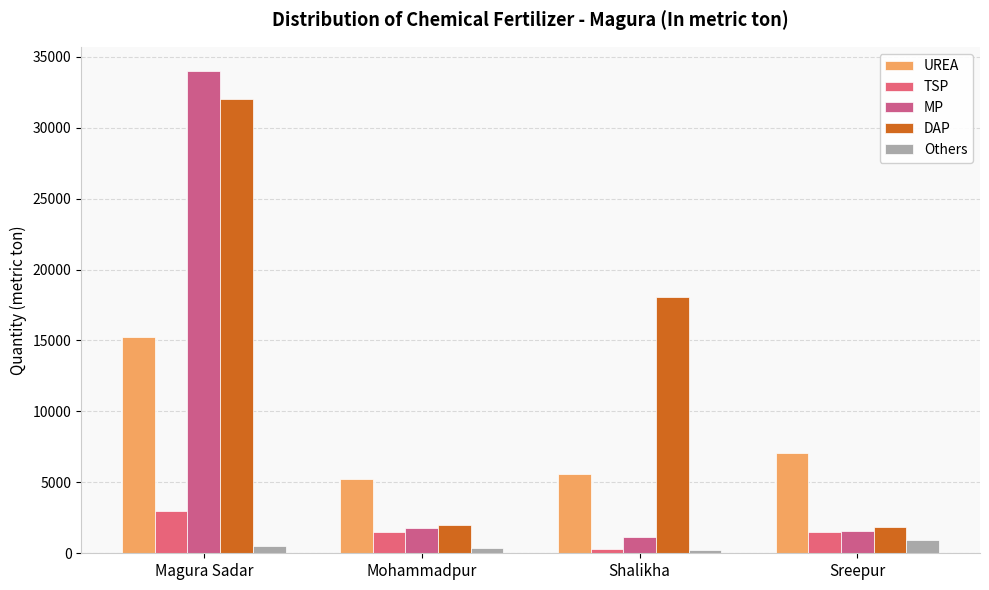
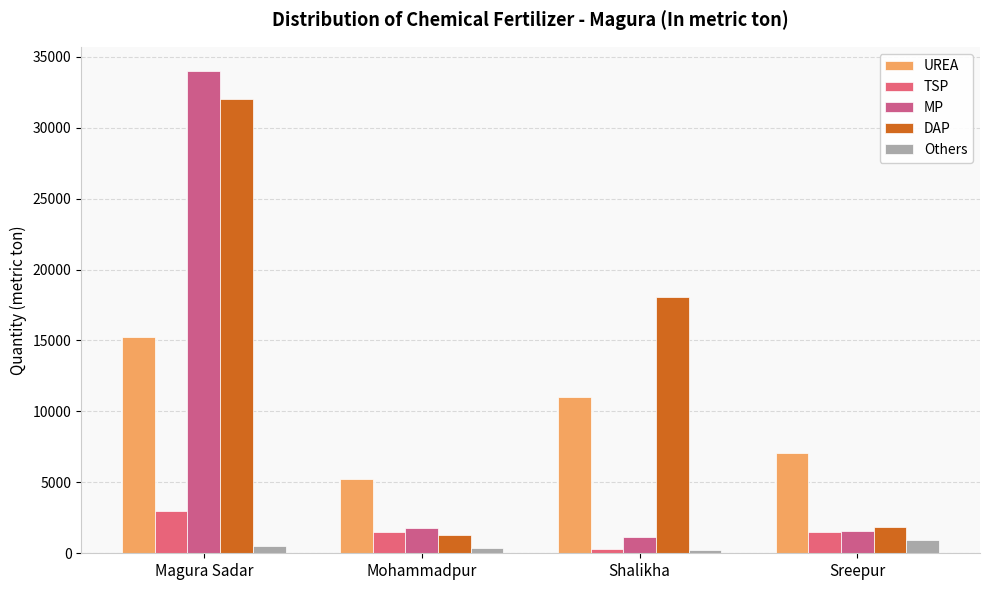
  {
    "UREA": {
      "Magura Sadar": 15200,
      "Mohammadpur": 5200,
-     "Shalikha": 5600,
+     "Shalikha": 11000,
      "Sreepur": 7100
    },
    "DAP": {
      "Magura Sadar": 32000,
-     "Mohammadpur": 2000,
+     "Mohammadpur": 1300,
      "Shalikha": 18000,
      "Sreepur": 1800
    },
    "Others": {
      "Magura Sadar": 500,
      "Mohammadpur": 400,
      "Shalikha": 300,
      "Sreepur": 900
    }
  }
